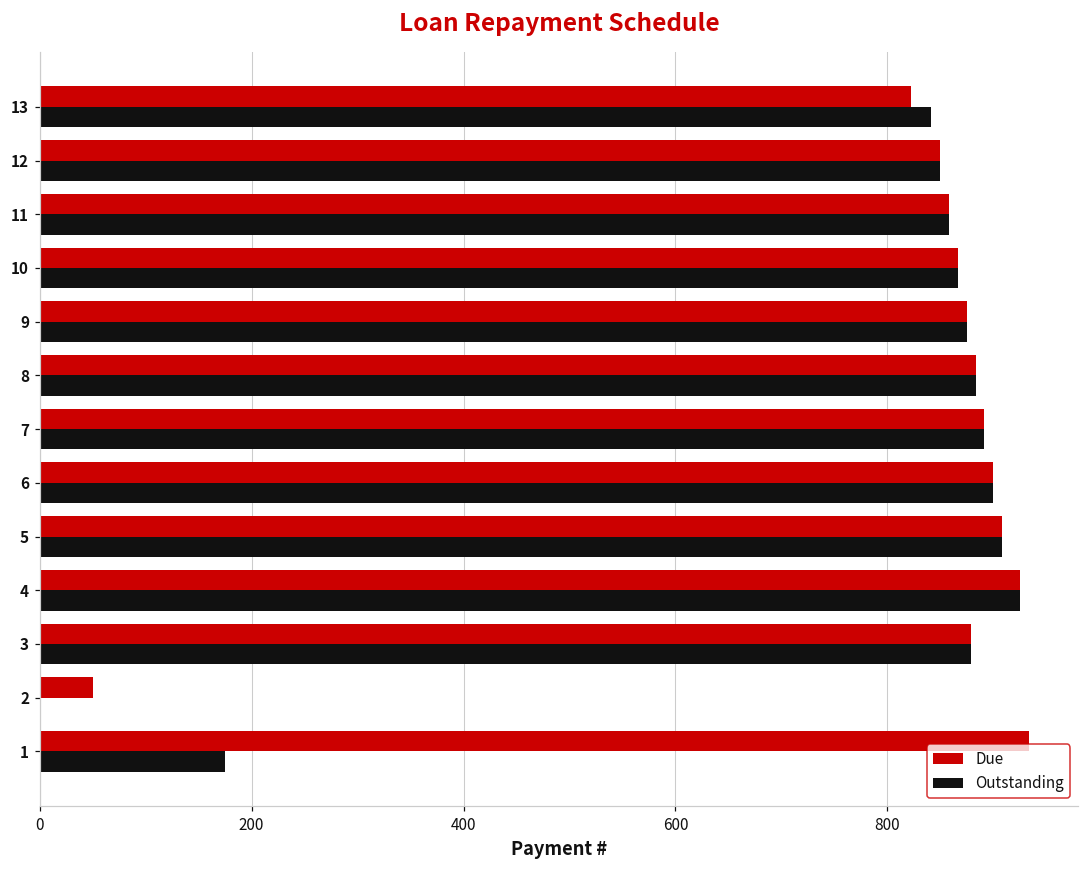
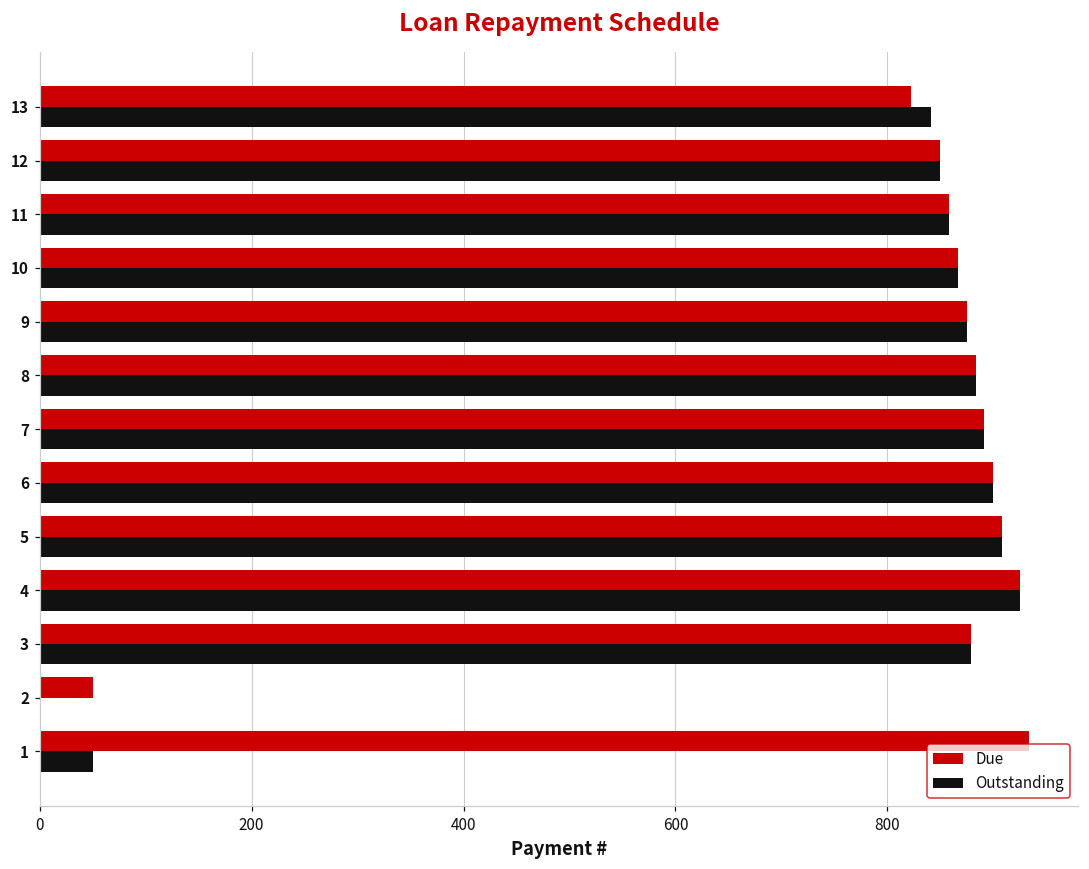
  {
    "Due": {
      "13": 820,
      "12": 850,
      "11": 860,
      "10": 870,
      "9": 880,
      "8": 880,
      "7": 890,
      "6": 900,
      "5": 910,
      "4": 930,
      "3": 880,
      "2": 50,
      "1": 930
    },
    "Outstanding": {
      "13": 840,
      "12": 850,
      "11": 860,
      "10": 870,
      "9": 880,
      "8": 880,
      "7": 890,
      "6": 900,
      "5": 910,
      "4": 930,
      "3": 880,
      "2": 0,
-     "1": 170
+     "1": 50
    }
  }
